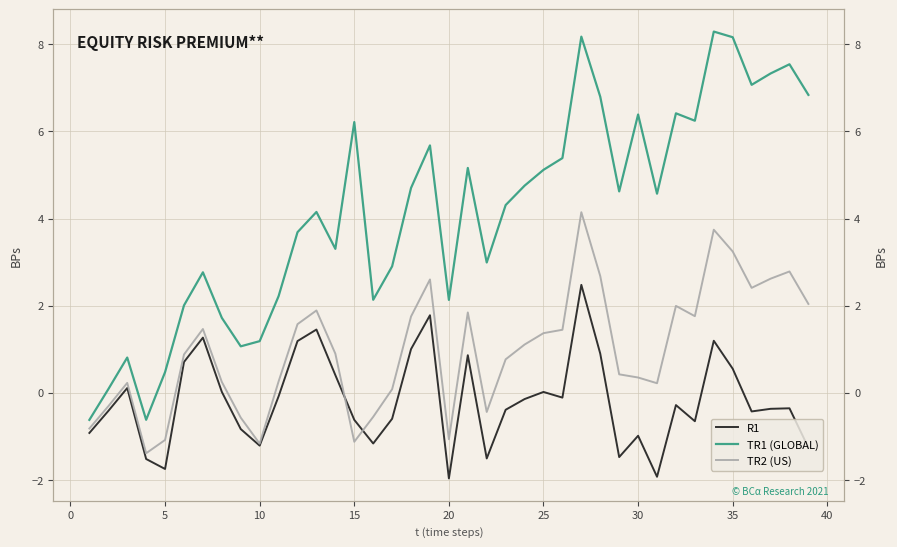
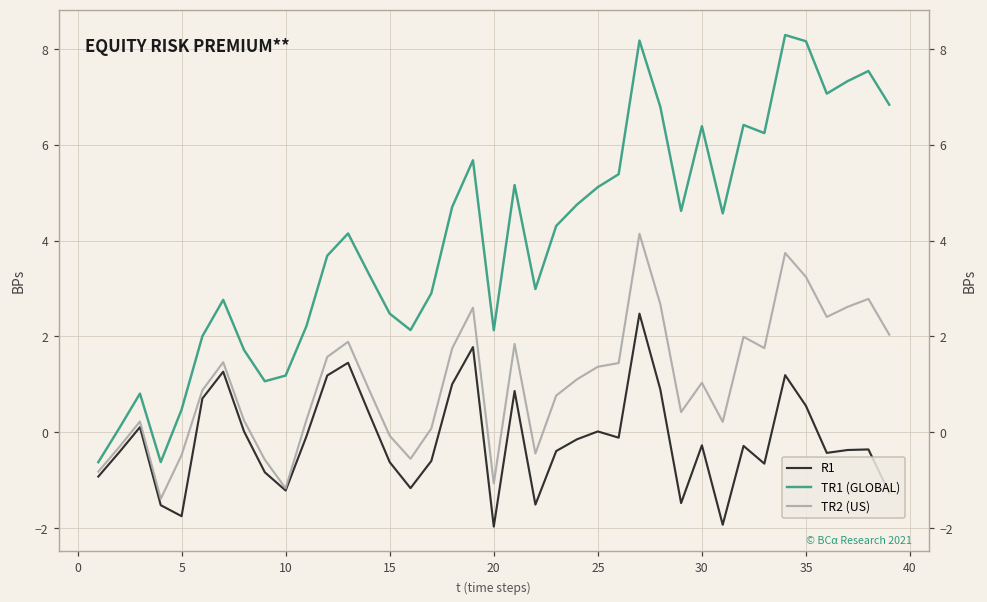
  {
    "R1": {
      "5": -1.8,
      "15": -0.6,
      "20": -2.0,
      "25": 0.0,
-     "30": -1.0,
+     "30": -0.3,
      "35": 0.6
    },
    "TR1 (GLOBAL)": {
      "5": 0.5,
      "10": 1.2,
-     "15": 6.2,
+     "15": 2.5,
      "20": 2.1,
      "25": 5.1,
      "30": 6.4,
      "35": 8.2
    },
    "TR2 (US)": {
-     "5": -1.1,
-     "15": -1.1,
+     "5": -0.5,
+     "15": -0.1,
      "20": -1.1,
      "25": 1.4,
-     "30": 0.3,
+     "30": 1.0,
      "35": 3.2
    }
  }
